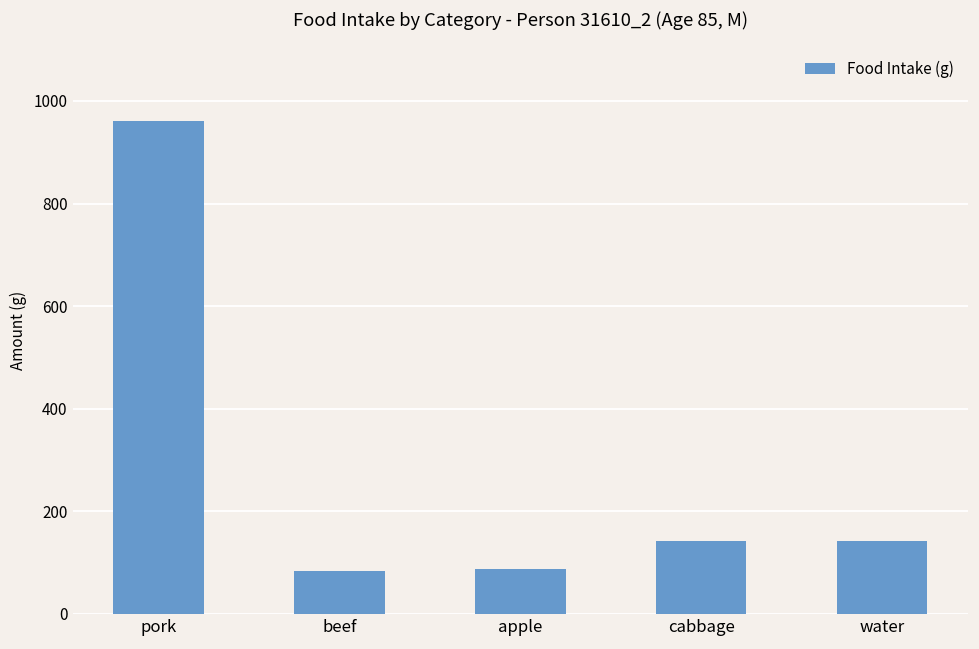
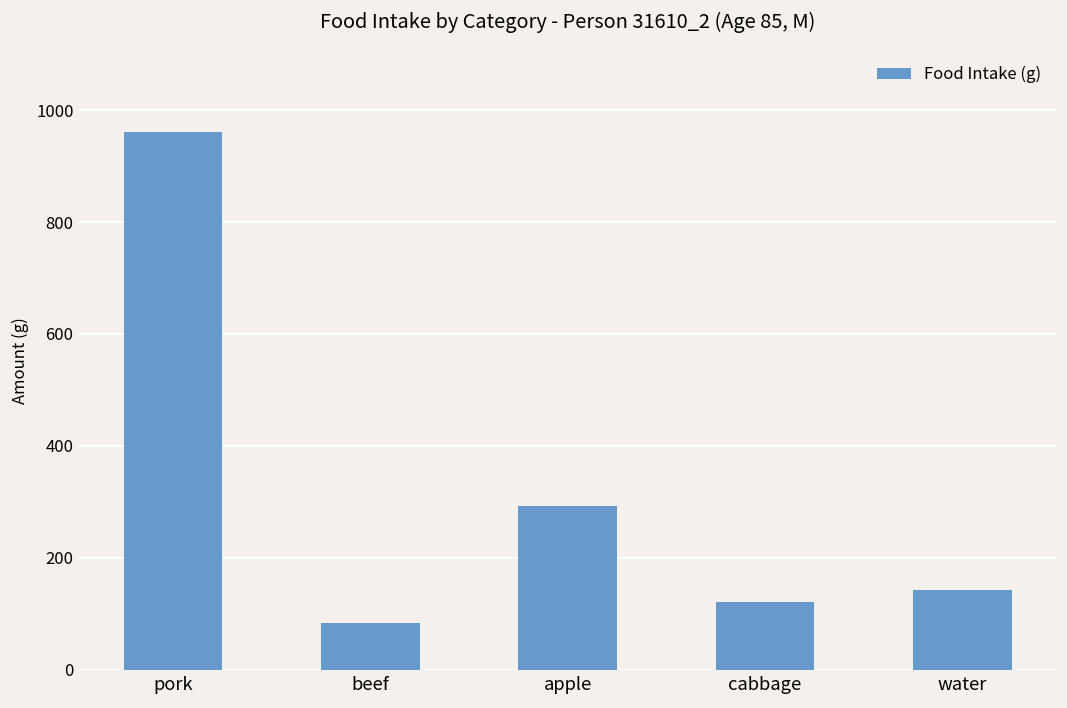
  {
    "pork": 960,
    "beef": 80,
-   "apple": 90,
-   "cabbage": 140,
+   "apple": 290,
+   "cabbage": 120,
    "water": 140
  }
